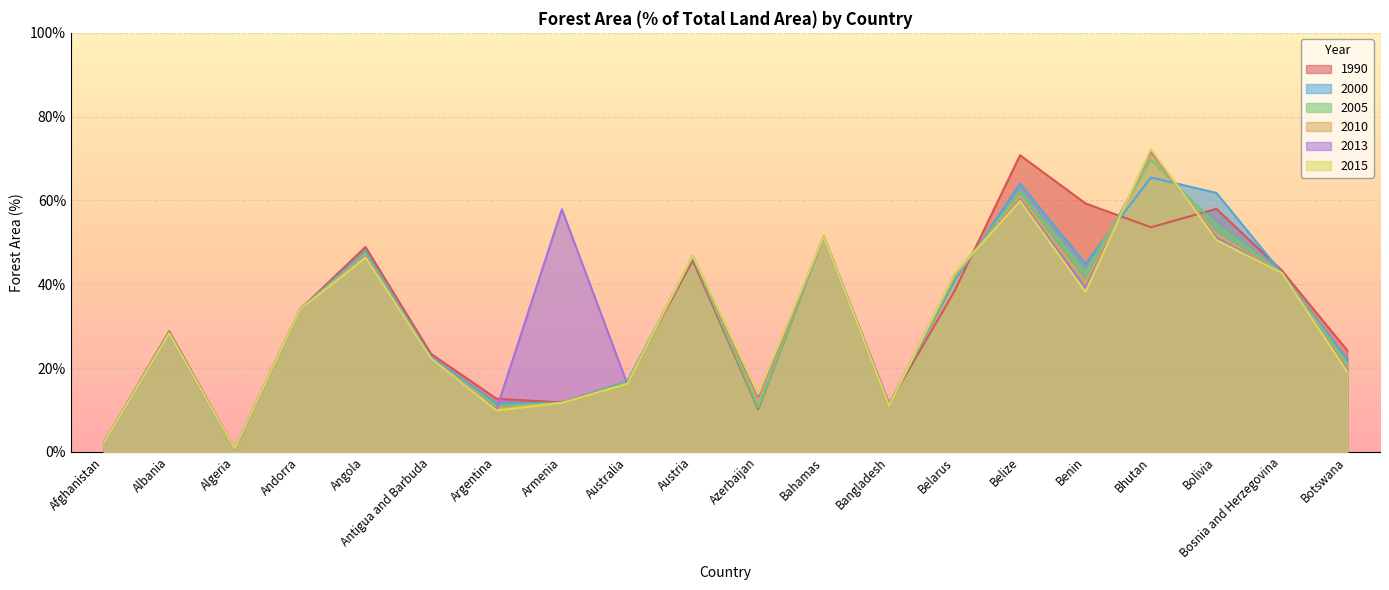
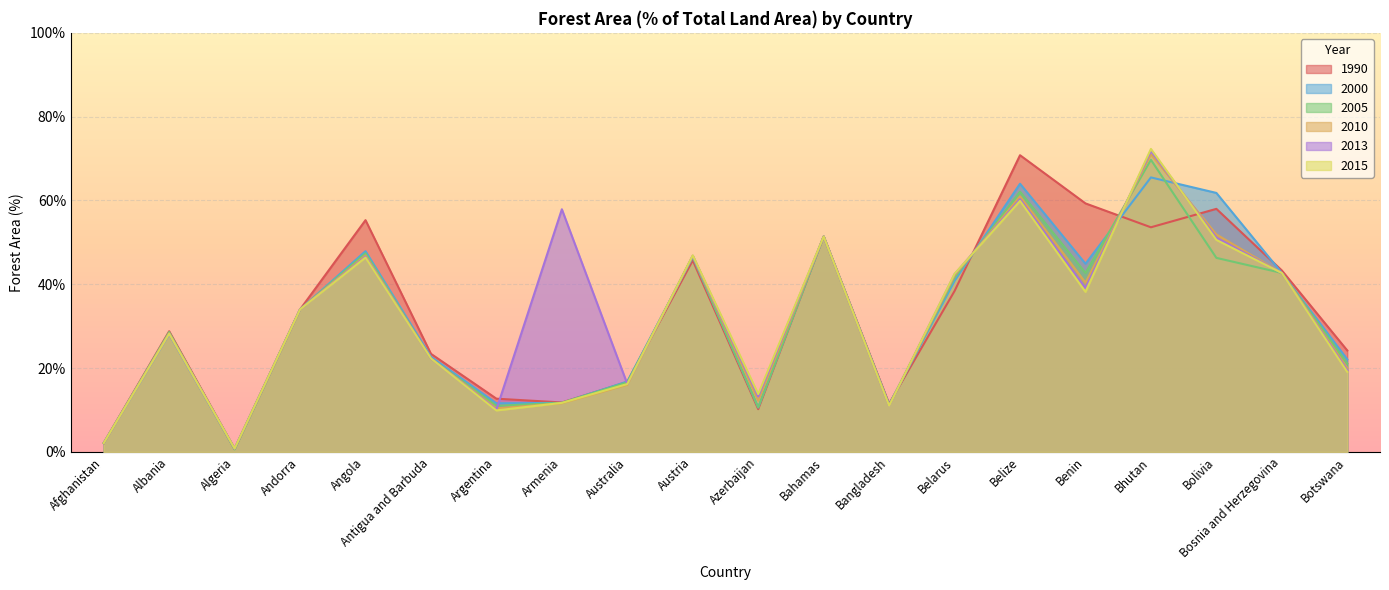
  {
    "1990": {
-     "Angola": "49%",
+     "Angola": "55%",
      "Antigua and Barbuda": "23%",
      "Argentina": "13%",
      "Austria": "46%",
      "Belarus": "38%",
      "Belize": "71%",
      "Benin": "59%",
      "Bhutan": "54%",
      "Bolivia": "58%",
      "Botswana": "24%"
    },
    "2000": {
      "Belarus": "41%",
      "Belize": "64%",
      "Benin": "45%",
      "Bhutan": "66%",
      "Bolivia": "62%",
      "Botswana": "22%"
    },
    "2005": {
      "Belize": "62%",
      "Benin": "43%",
      "Bhutan": "70%",
-     "Bolivia": "54%",
+     "Bolivia": "46%",
      "Botswana": "21%"
    },
    "2013": {
      "Armenia": "58%",
      "Benin": "39%"
    }
  }
